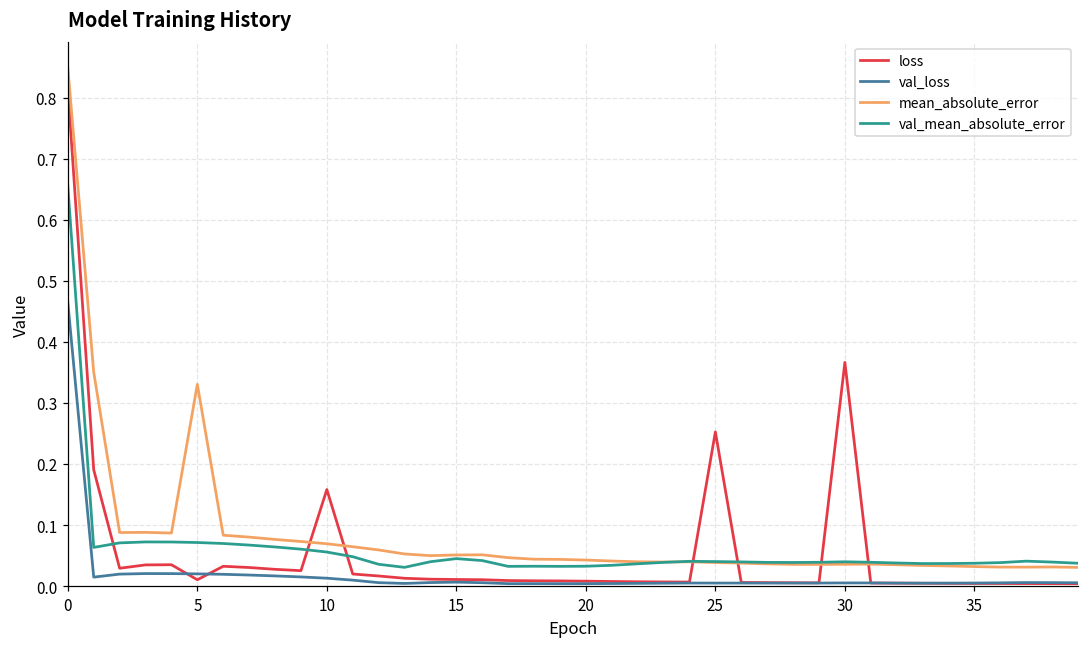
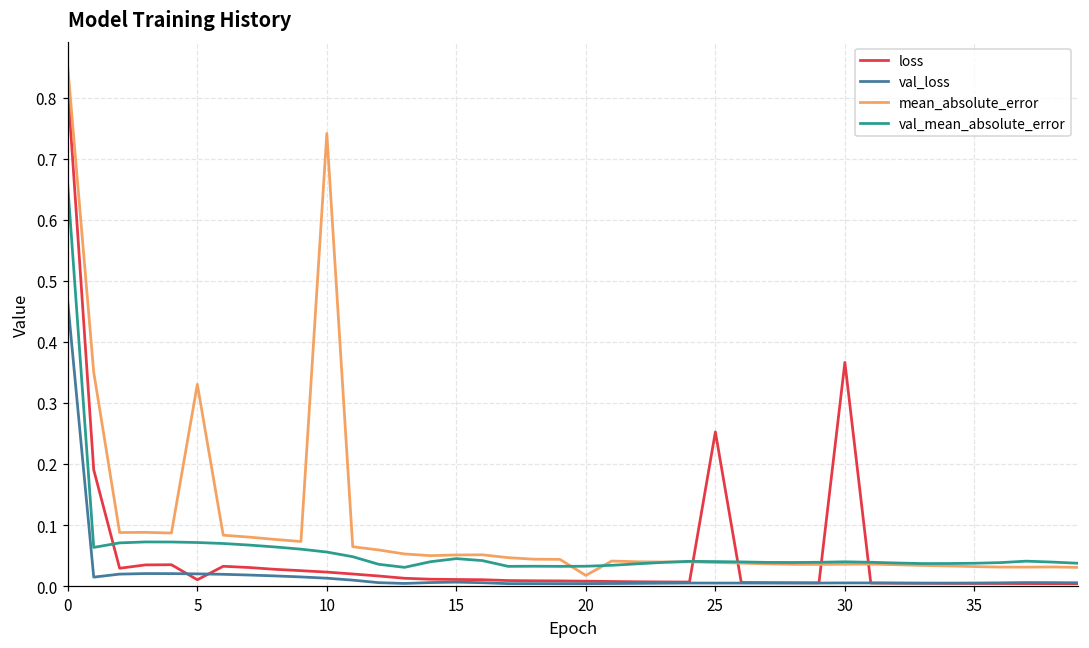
  {
    "loss": {
      "0": 0.82,
      "5": 0.01,
-     "10": 0.16,
+     "10": 0.02,
      "25": 0.25,
      "30": 0.37
    },
    "mean_absolute_error": {
      "0": 0.85,
      "5": 0.33,
-     "10": 0.07,
+     "10": 0.74,
      "15": 0.05,
-     "20": 0.04,
+     "20": 0.02,
      "35": 0.03
    }
  }
